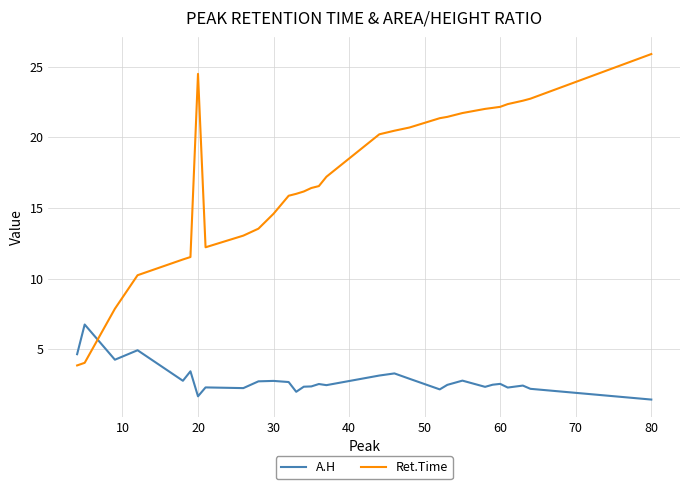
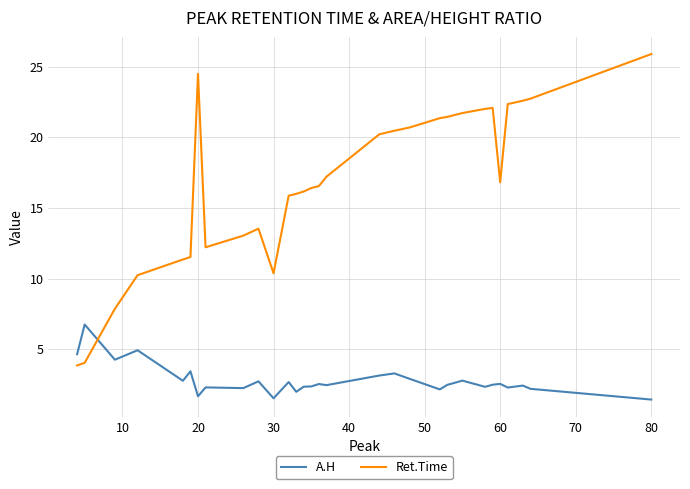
  {
    "A.H": {
      "20": 1.7,
-     "30": 2.8,
+     "30": 1.5,
      "60": 2.6,
      "80": 1.4
    },
    "Ret.Time": {
      "20": 24.5,
-     "30": 14.6,
-     "60": 22.2,
+     "30": 10.4,
+     "60": 16.8,
      "80": 25.9
    }
  }
